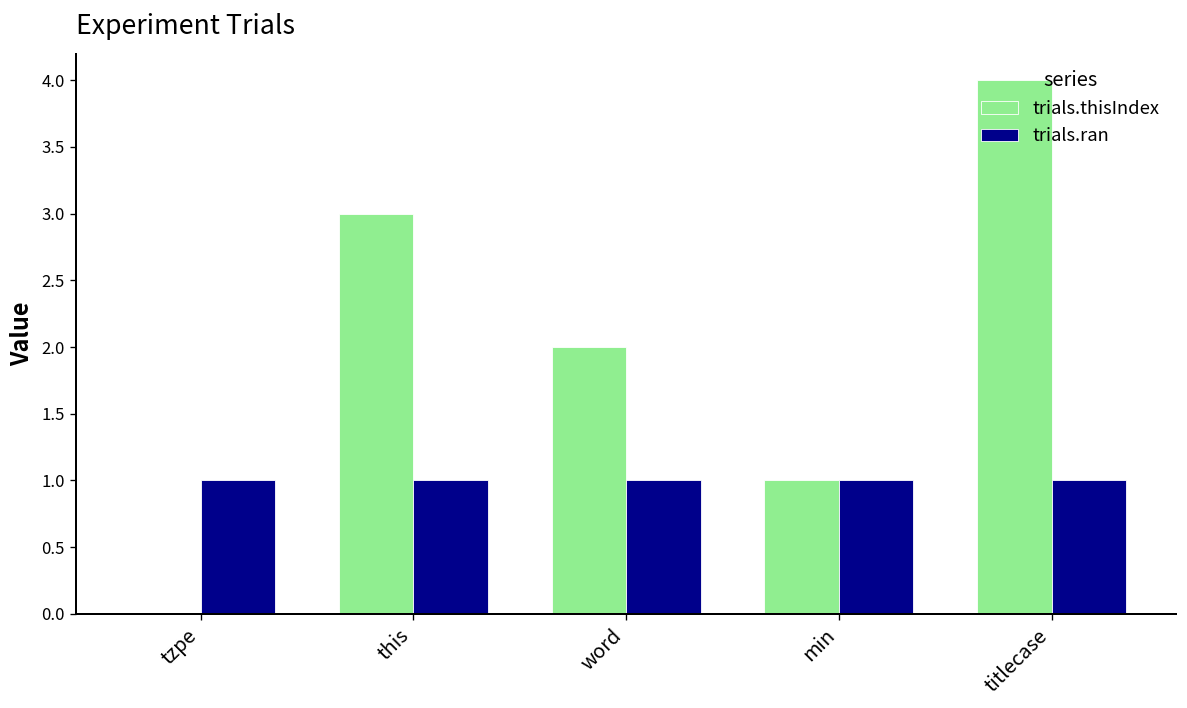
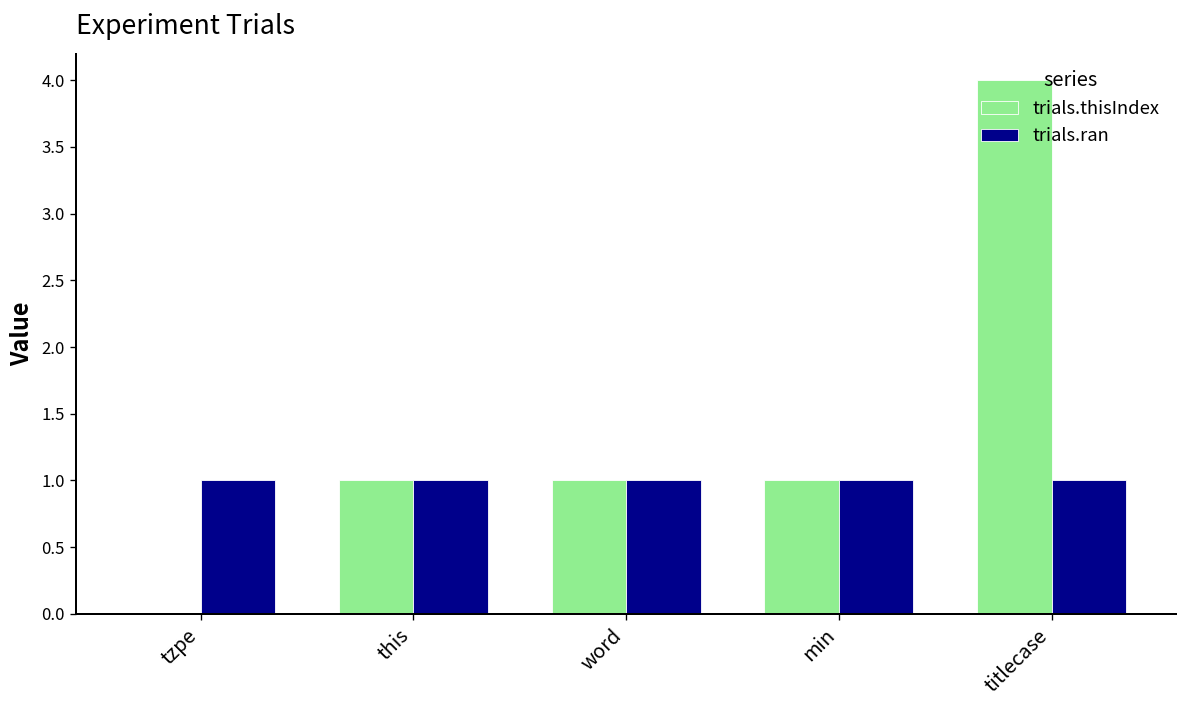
  {
    "trials.thisIndex": {
      "tzpe": 0,
-     "this": 3,
-     "word": 2,
+     "this": 1,
+     "word": 1,
      "min": 1,
      "titlecase": 4
    },
    "trials.ran": {
      "tzpe": 1,
      "this": 1,
      "word": 1,
      "min": 1,
      "titlecase": 1
    }
  }
